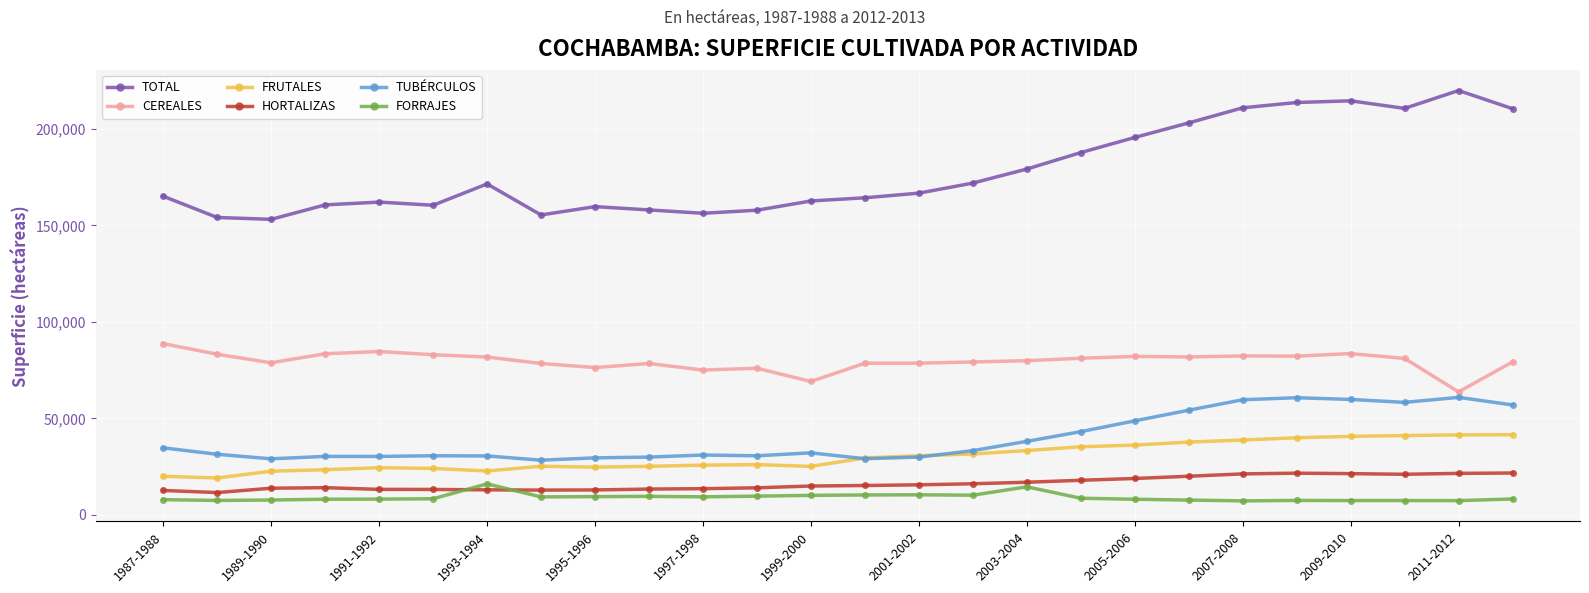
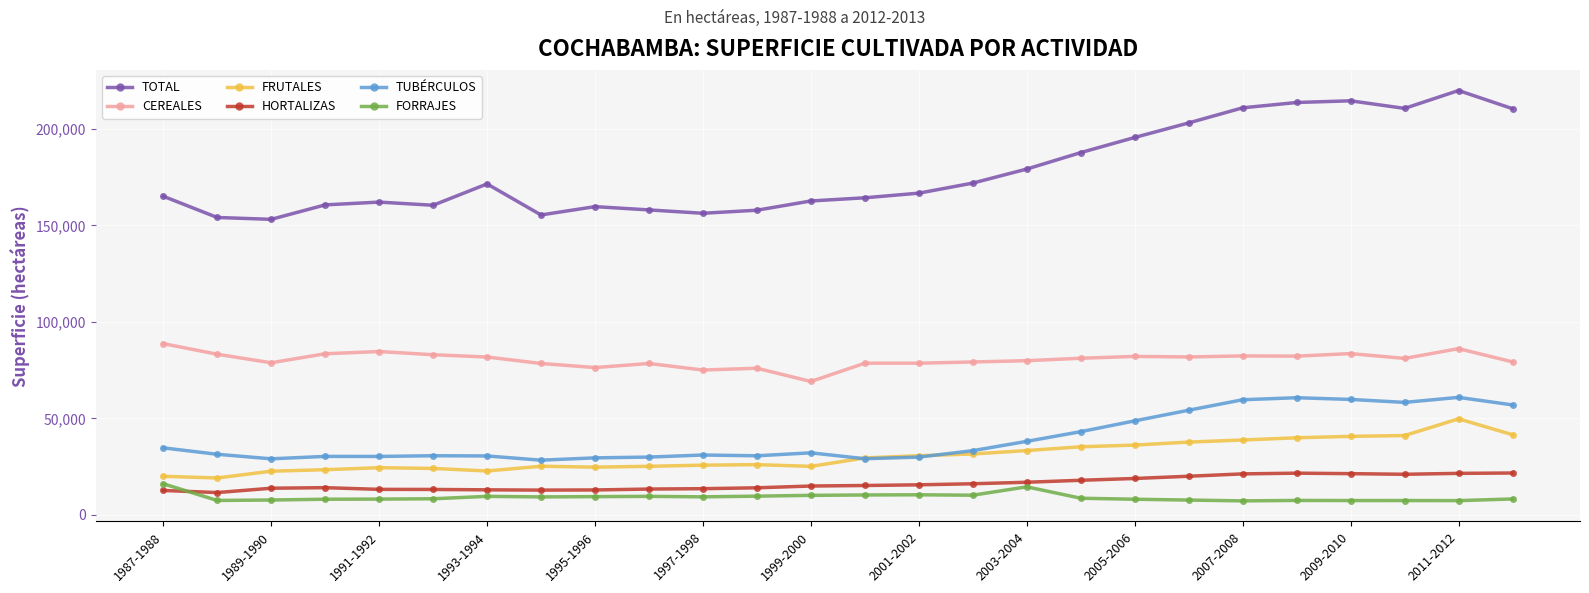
  {
    "TOTAL": {
      "1987-1988": "165,000",
      "1989-1990": "153,000",
      "1991-1992": "162,000",
      "1993-1994": "172,000",
      "1995-1996": "160,000",
      "1997-1998": "156,000",
      "1999-2000": "163,000",
      "2001-2002": "167,000",
      "2003-2004": "179,000",
      "2005-2006": "196,000",
      "2007-2008": "211,000",
      "2009-2010": "215,000",
      "2011-2012": "220,000"
    },
    "CEREALES": {
      "1987-1988": "89,000",
      "1989-1990": "79,000",
      "1991-1992": "85,000",
      "1993-1994": "82,000",
      "1995-1996": "76,000",
      "1997-1998": "75,000",
      "1999-2000": "69,000",
      "2001-2002": "79,000",
      "2003-2004": "80,000",
      "2005-2006": "82,000",
      "2007-2008": "82,000",
      "2009-2010": "84,000",
-     "2011-2012": "64,000"
+     "2011-2012": "86,000"
    },
    "FRUTALES": {
      "1987-1988": "20,000",
      "1989-1990": "23,000",
      "1991-1992": "24,000",
      "1993-1994": "23,000",
      "1995-1996": "25,000",
      "1997-1998": "26,000",
      "1999-2000": "25,000",
      "2003-2004": "33,000",
      "2005-2006": "36,000",
      "2007-2008": "39,000",
      "2009-2010": "41,000",
-     "2011-2012": "41,000"
+     "2011-2012": "50,000"
    },
    "HORTALIZAS": {
      "1987-1988": "13,000",
      "1989-1990": "14,000",
      "1991-1992": "13,000",
      "1993-1994": "13,000",
      "1995-1996": "13,000",
      "1997-1998": "14,000",
      "1999-2000": "15,000",
      "2001-2002": "16,000",
      "2003-2004": "17,000",
      "2005-2006": "19,000",
      "2007-2008": "21,000",
      "2009-2010": "21,000",
      "2011-2012": "22,000"
    },
    "TUBÉRCULOS": {
      "1987-1988": "35,000",
      "1989-1990": "29,000",
      "1991-1992": "30,000",
      "1993-1994": "31,000",
      "1995-1996": "30,000",
      "1997-1998": "31,000",
      "1999-2000": "32,000",
      "2003-2004": "38,000",
      "2005-2006": "49,000",
      "2007-2008": "60,000",
      "2009-2010": "60,000",
      "2011-2012": "61,000"
    },
    "FORRAJES": {
-     "1987-1988": "8,000",
+     "1987-1988": "16,000",
      "1989-1990": "8,000",
      "1991-1992": "8,000",
-     "1993-1994": "16,000",
+     "1993-1994": "10,000",
      "1995-1996": "9,000",
      "1997-1998": "9,000",
      "1999-2000": "10,000",
      "2001-2002": "10,000",
      "2003-2004": "15,000",
      "2005-2006": "8,000",
      "2007-2008": "7,000",
      "2009-2010": "7,000",
      "2011-2012": "7,000"
    }
  }
